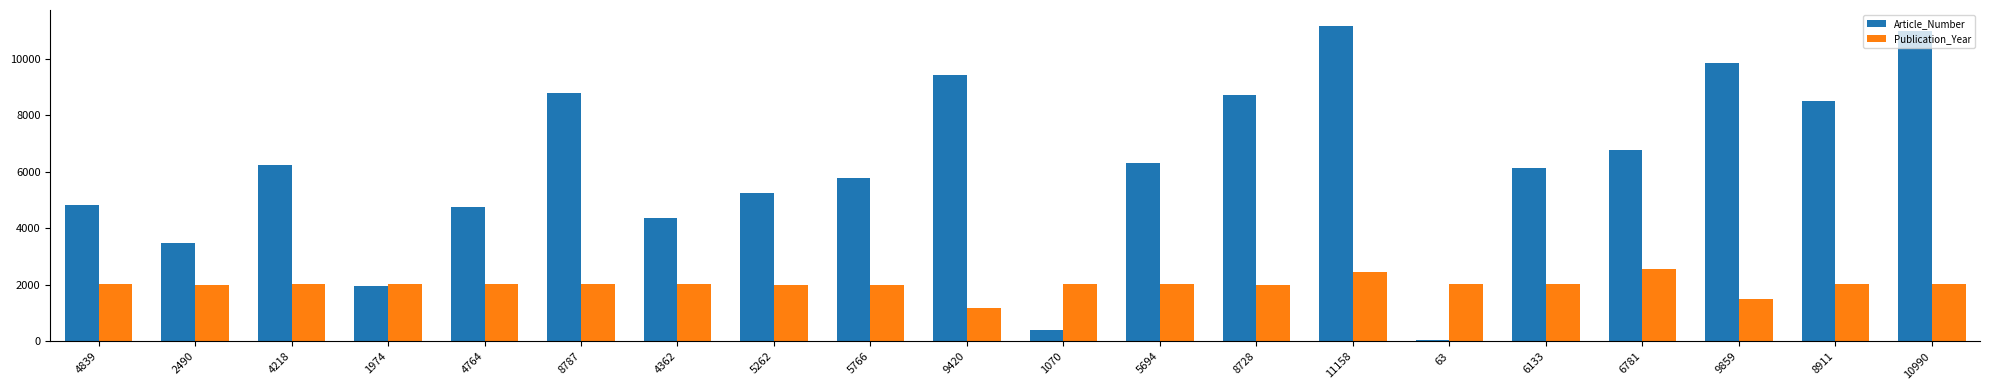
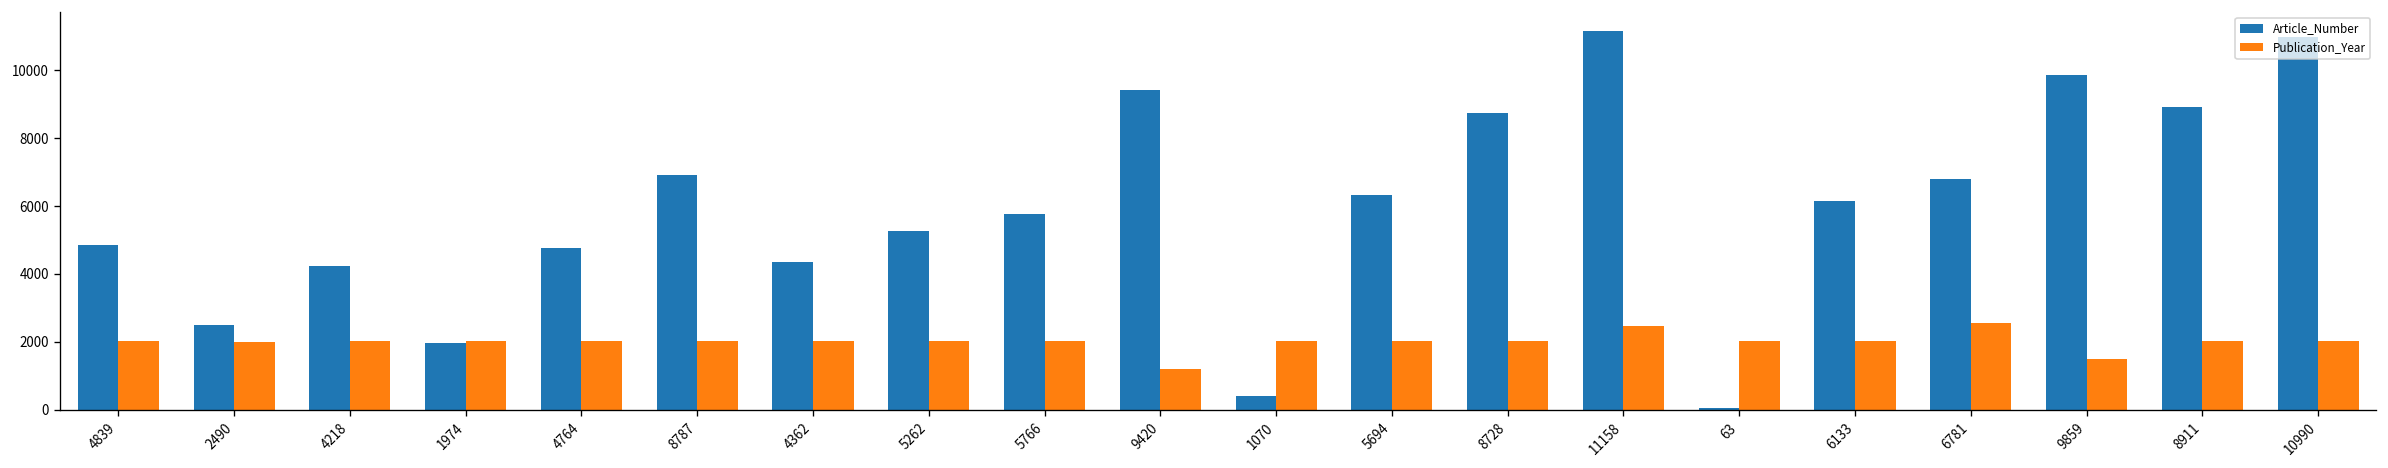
  {
    "Article_Number": {
      "4839": 4800,
-     "2490": 3500,
-     "4218": 6200,
+     "2490": 2500,
+     "4218": 4200,
      "1974": 2000,
      "4764": 4800,
-     "8787": 8800,
+     "8787": 6900,
      "4362": 4400,
      "5262": 5300,
      "5766": 5800,
      "9420": 9400,
      "1070": 400,
      "5694": 6300,
      "8728": 8700,
      "11158": 11200,
      "6133": 6100,
      "6781": 6800,
      "9859": 9900,
-     "8911": 8500
+     "8911": 8900
    },
    "Publication_Year": {
      "4839": 2000,
      "2490": 2000,
      "4218": 2000,
      "1974": 2000,
      "4764": 2000,
      "8787": 2000,
      "4362": 2000,
      "5262": 2000,
      "5766": 2000,
      "9420": 1200,
      "1070": 2000,
      "5694": 2000,
      "8728": 2000,
      "11158": 2500,
      "63": 2000,
      "6133": 2000,
      "6781": 2500,
      "9859": 1500,
      "8911": 2000,
      "10990": 2000
    }
  }
